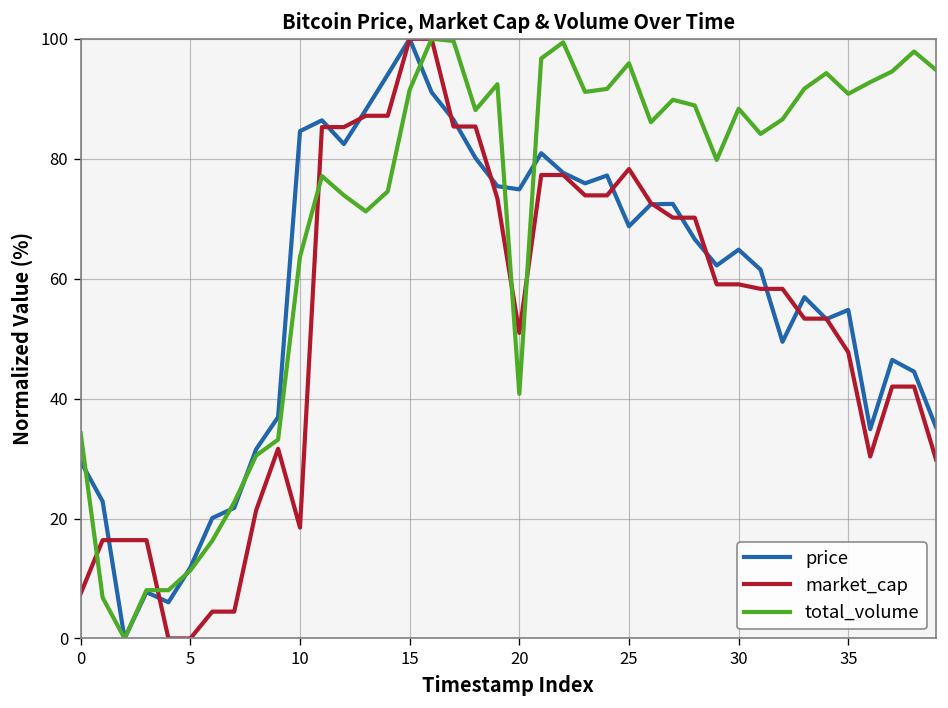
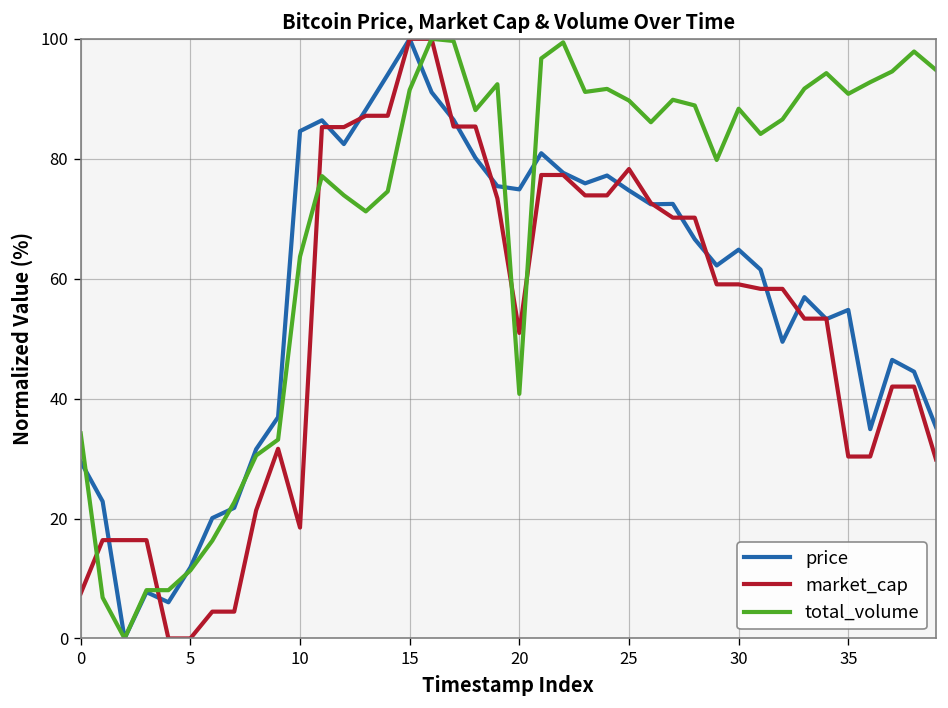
  {
    "price": {
      "0": 29,
      "10": 85,
      "20": 75,
-     "25": 69,
+     "25": 75,
      "30": 65,
      "35": 55
    },
    "market_cap": {
      "0": 7,
      "5": 0,
      "10": 18,
      "20": 51,
      "25": 78,
      "30": 59,
-     "35": 48
+     "35": 30
    },
    "total_volume": {
      "0": 34,
      "10": 64,
      "15": 91,
      "20": 41,
-     "25": 96,
+     "25": 90,
      "30": 88,
      "35": 91
    }
  }
